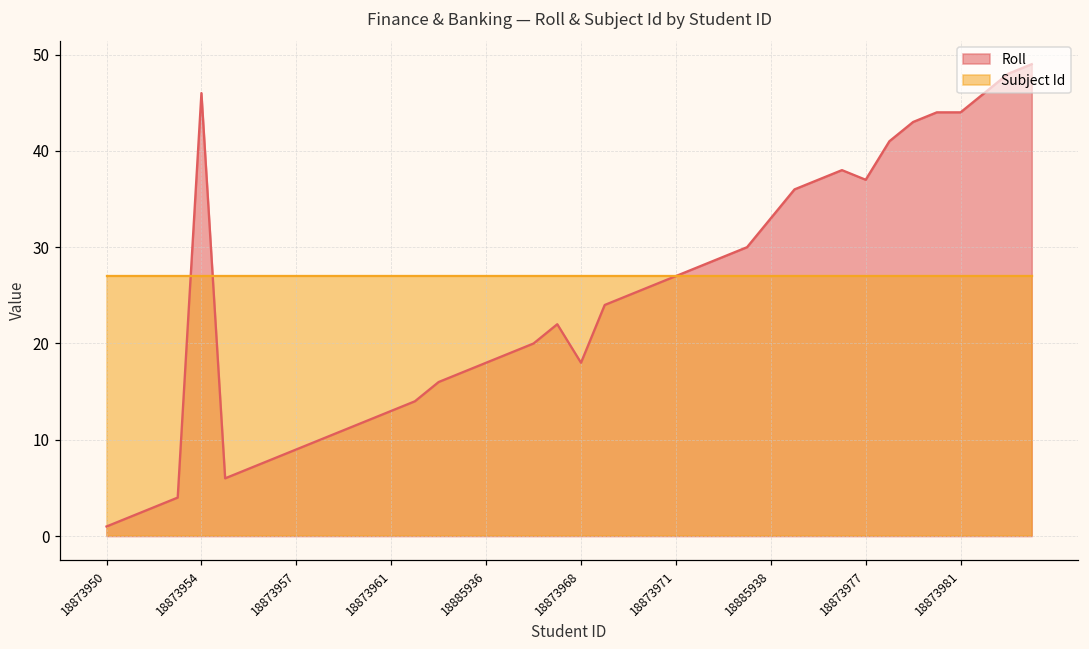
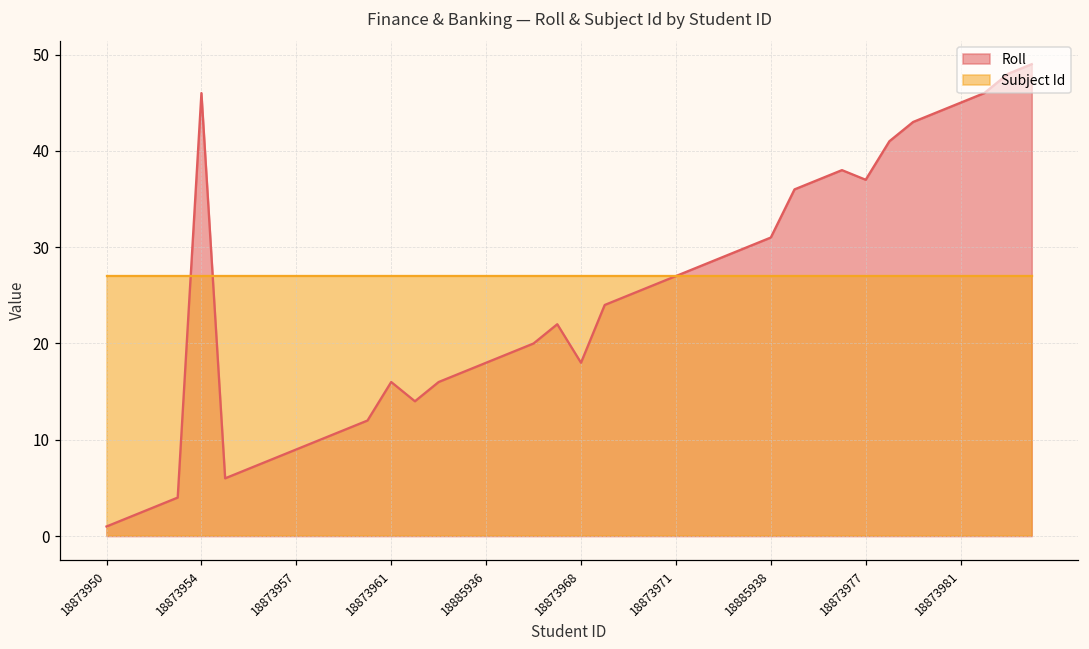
  {
    "Roll": {
      "18873950": 1,
      "18873954": 46,
      "18873957": 9,
-     "18873961": 13,
+     "18873961": 16,
      "18885936": 18,
      "18873968": 18,
-     "18885938": 33,
+     "18885938": 31,
      "18873977": 37,
-     "18873981": 44
+     "18873981": 45
    },
    "Subject Id": {
      "18873950": 27,
      "18873954": 27,
      "18873957": 27,
      "18873961": 27,
      "18885936": 27,
      "18873968": 27,
      "18885938": 27,
      "18873977": 27,
      "18873981": 27
    }
  }
